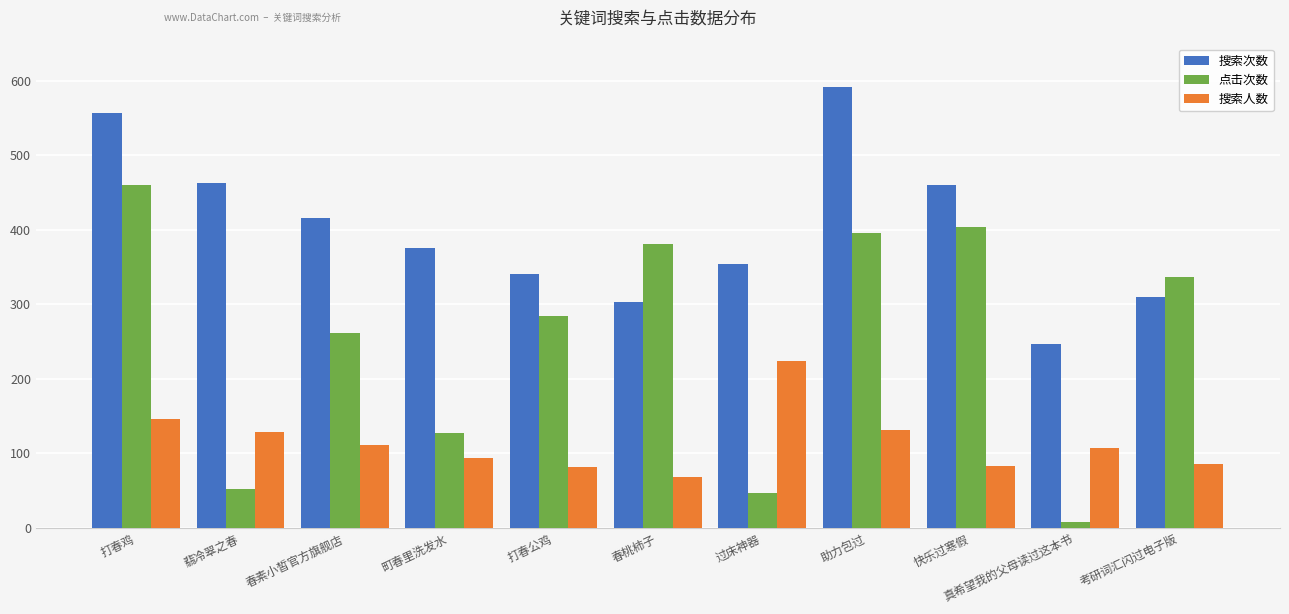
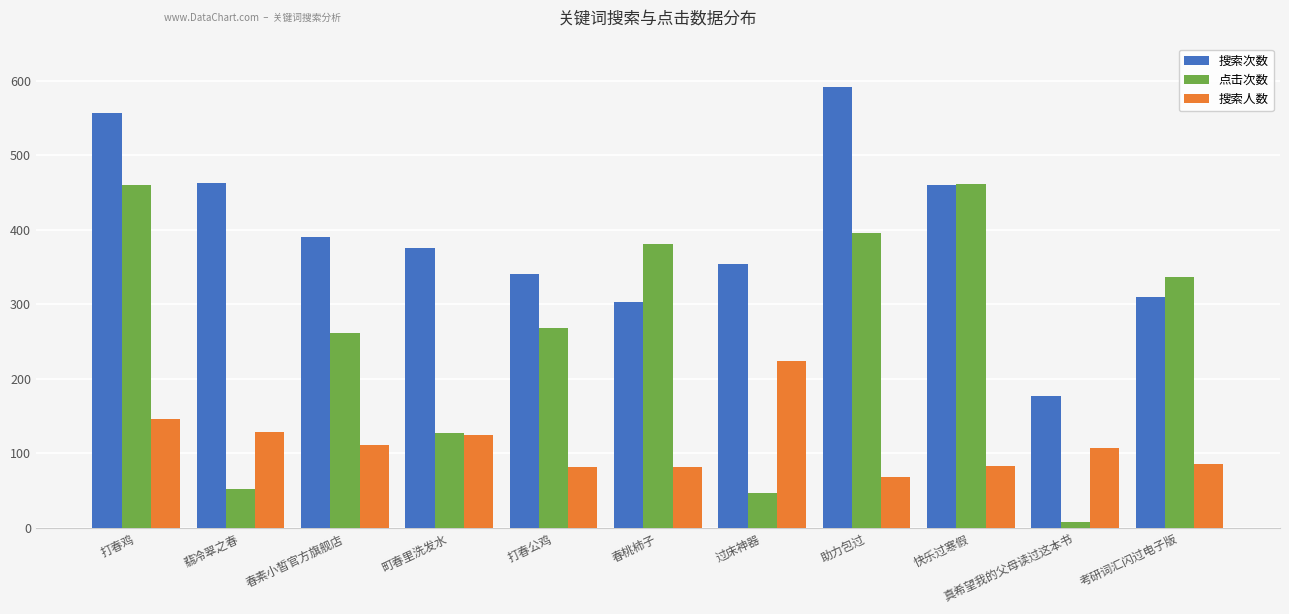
  {
    "搜索次数": {
      "打春鸡": 560,
      "翡冷翠之春": 460,
-     "春素小皙官方旗舰店": 420,
+     "春素小皙官方旗舰店": 390,
      "町春里洗发水": 380,
      "打春公鸡": 340,
      "春桃柿子": 300,
      "过床神器": 350,
      "助力包过": 590,
      "快乐过寒假": 460,
-     "真希望我的父母读过这本书": 250,
+     "真希望我的父母读过这本书": 180,
      "考研词汇闪过电子版": 310
    },
    "点击次数": {
      "打春鸡": 460,
      "翡冷翠之春": 50,
      "春素小皙官方旗舰店": 260,
      "町春里洗发水": 130,
-     "打春公鸡": 280,
+     "打春公鸡": 270,
      "春桃柿子": 380,
      "过床神器": 50,
      "助力包过": 400,
-     "快乐过寒假": 400,
+     "快乐过寒假": 460,
      "真希望我的父母读过这本书": 10,
      "考研词汇闪过电子版": 340
    },
    "搜索人数": {
      "打春鸡": 150,
      "翡冷翠之春": 130,
      "春素小皙官方旗舰店": 110,
-     "町春里洗发水": 90,
+     "町春里洗发水": 130,
      "打春公鸡": 80,
-     "春桃柿子": 70,
+     "春桃柿子": 80,
      "过床神器": 220,
-     "助力包过": 130,
+     "助力包过": 70,
      "快乐过寒假": 80,
      "真希望我的父母读过这本书": 110,
      "考研词汇闪过电子版": 90
    }
  }
